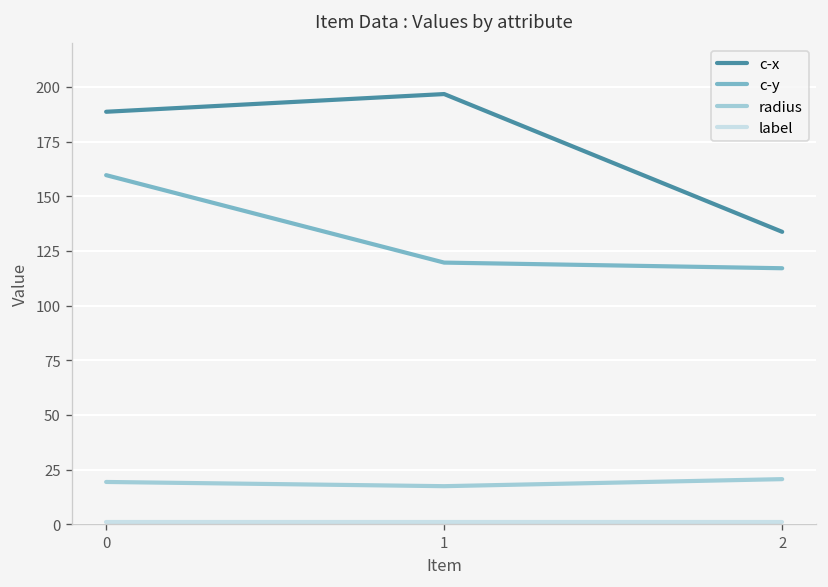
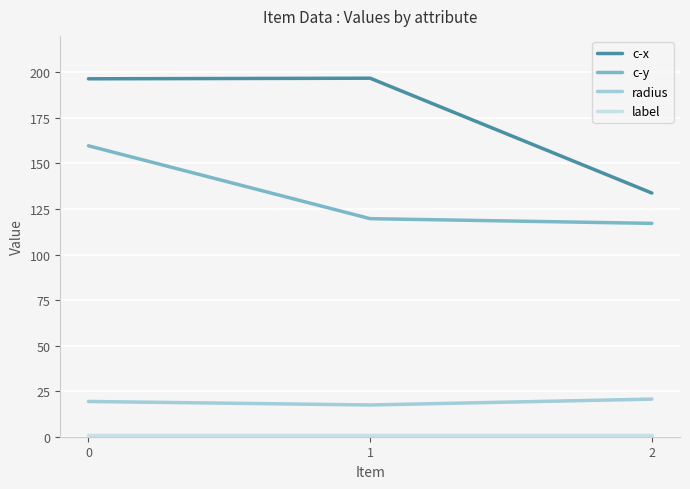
  {
    "c-x": {
-     "0": 189,
+     "0": 196,
      "1": 197,
      "2": 134
    }
  }
